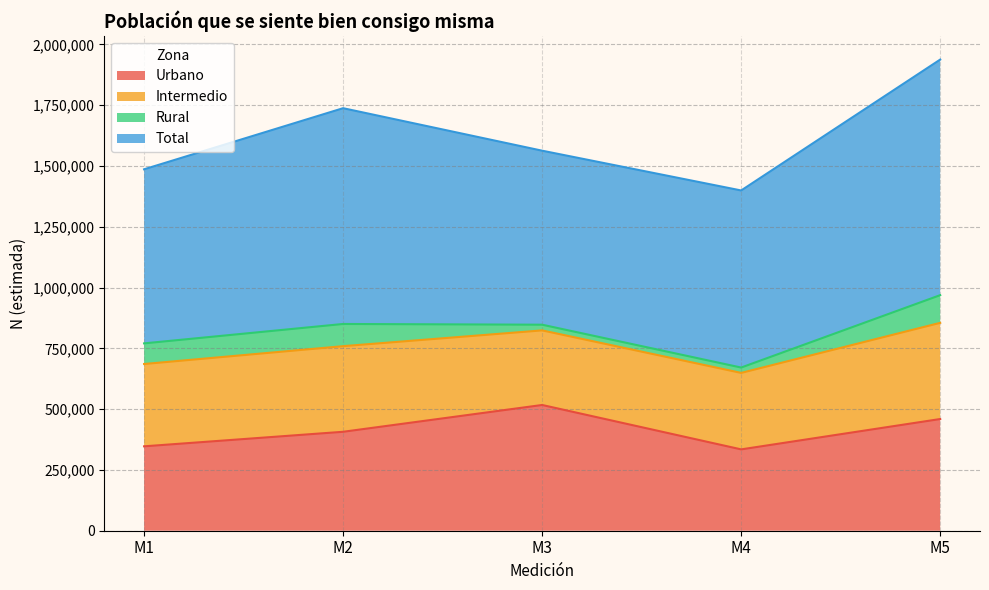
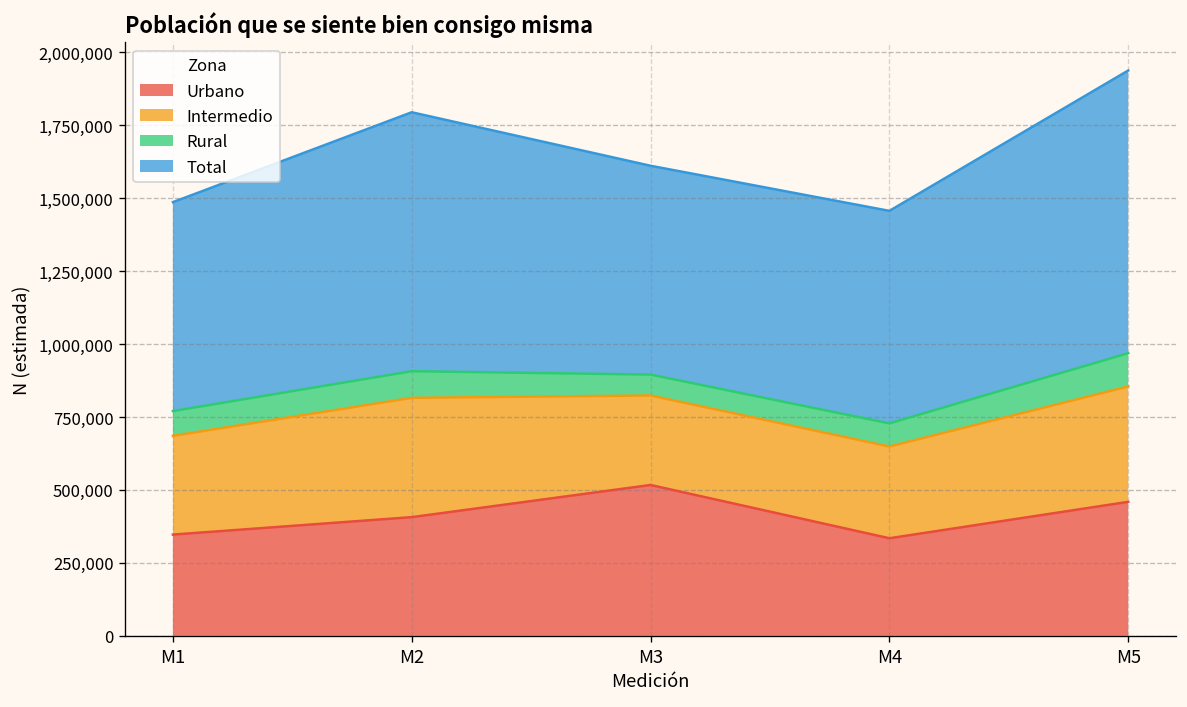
  {
    "Urbano": {
      "M1": "350,000",
      "M2": "410,000",
      "M3": "520,000",
      "M4": "330,000",
      "M5": "460,000"
    },
    "Intermedio": {
      "M1": "340,000",
-     "M2": "350,000",
+     "M2": "410,000",
      "M3": "310,000",
      "M4": "310,000",
      "M5": "400,000"
    },
    "Rural": {
      "M1": "80,000",
      "M2": "90,000",
-     "M3": "20,000",
-     "M4": "20,000",
+     "M3": "70,000",
+     "M4": "80,000",
      "M5": "110,000"
    },
    "Total": {
      "M1": "720,000",
      "M2": "890,000",
      "M3": "720,000",
      "M4": "730,000",
      "M5": "970,000"
    }
  }
